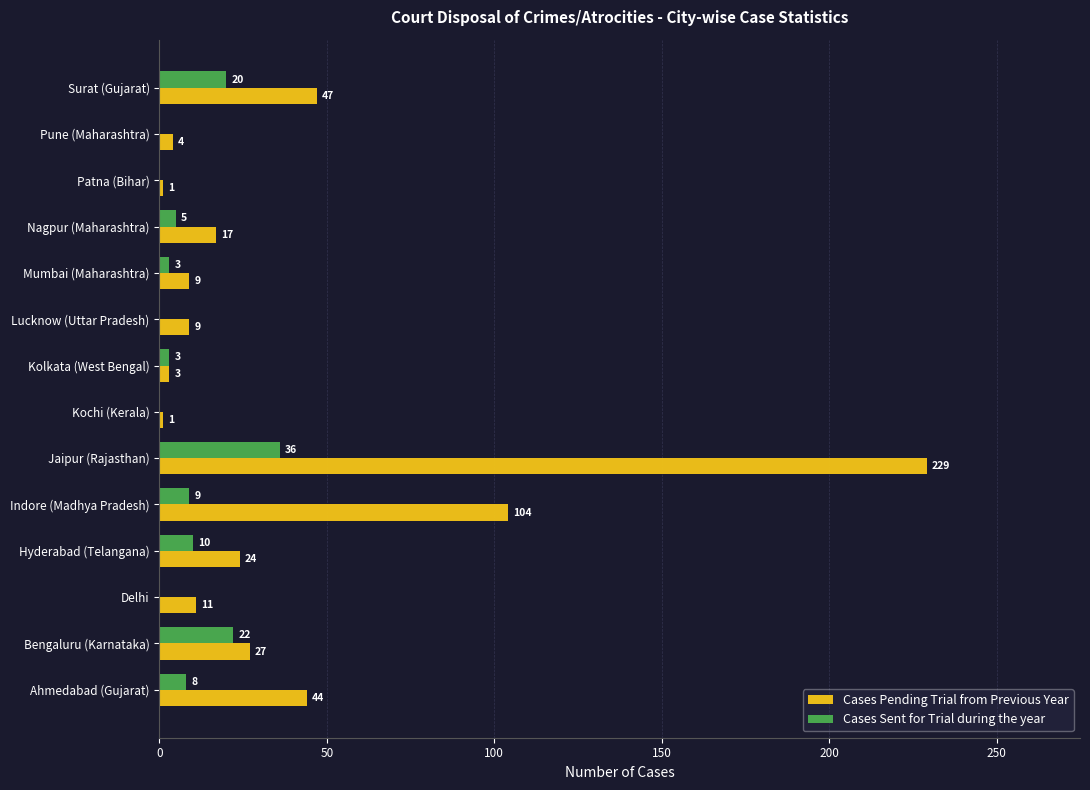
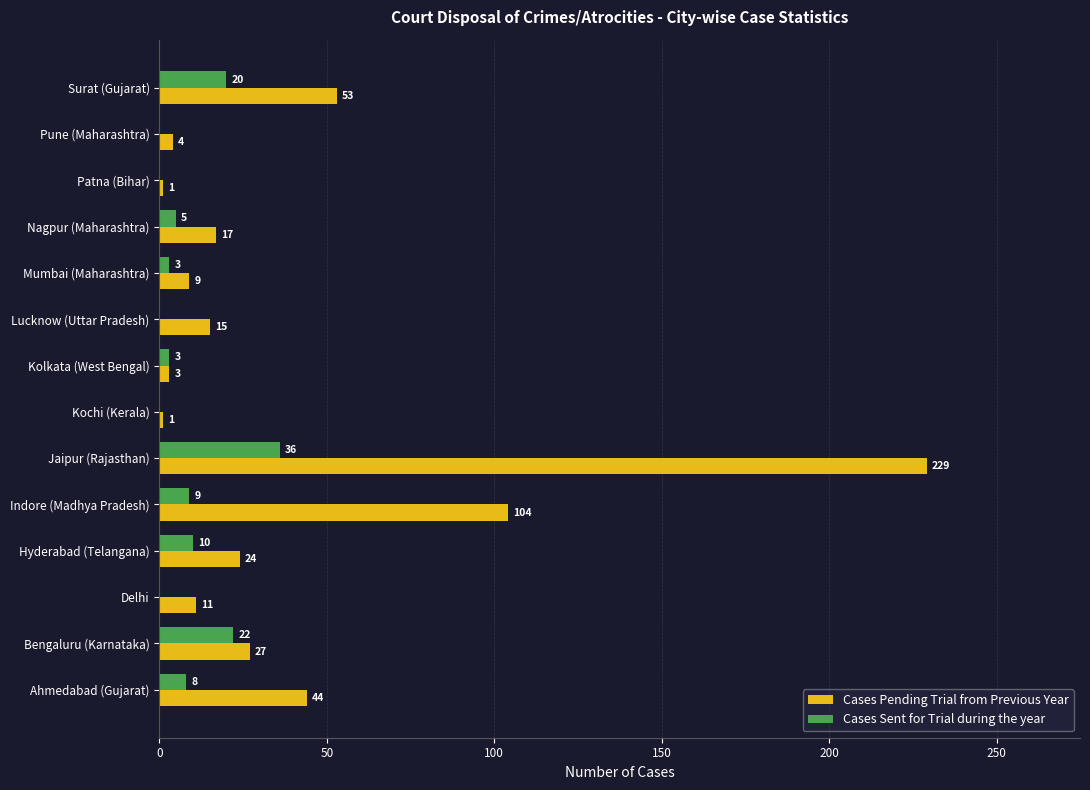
  {
    "Cases Pending Trial from Previous Year": {
-     "Surat (Gujarat)": 47,
+     "Surat (Gujarat)": 53,
      "Pune (Maharashtra)": 4,
      "Patna (Bihar)": 1,
      "Nagpur (Maharashtra)": 17,
      "Mumbai (Maharashtra)": 9,
-     "Lucknow (Uttar Pradesh)": 9,
+     "Lucknow (Uttar Pradesh)": 15,
      "Kolkata (West Bengal)": 3,
      "Kochi (Kerala)": 1,
      "Jaipur (Rajasthan)": 229,
      "Indore (Madhya Pradesh)": 104,
      "Hyderabad (Telangana)": 24,
      "Delhi": 11,
      "Bengaluru (Karnataka)": 27,
      "Ahmedabad (Gujarat)": 44
    },
    "Cases Sent for Trial during the year": {
      "Surat (Gujarat)": 20,
      "Nagpur (Maharashtra)": 5,
      "Mumbai (Maharashtra)": 3,
      "Kolkata (West Bengal)": 3,
      "Jaipur (Rajasthan)": 36,
      "Indore (Madhya Pradesh)": 9,
      "Hyderabad (Telangana)": 10,
      "Bengaluru (Karnataka)": 22,
      "Ahmedabad (Gujarat)": 8
    }
  }
